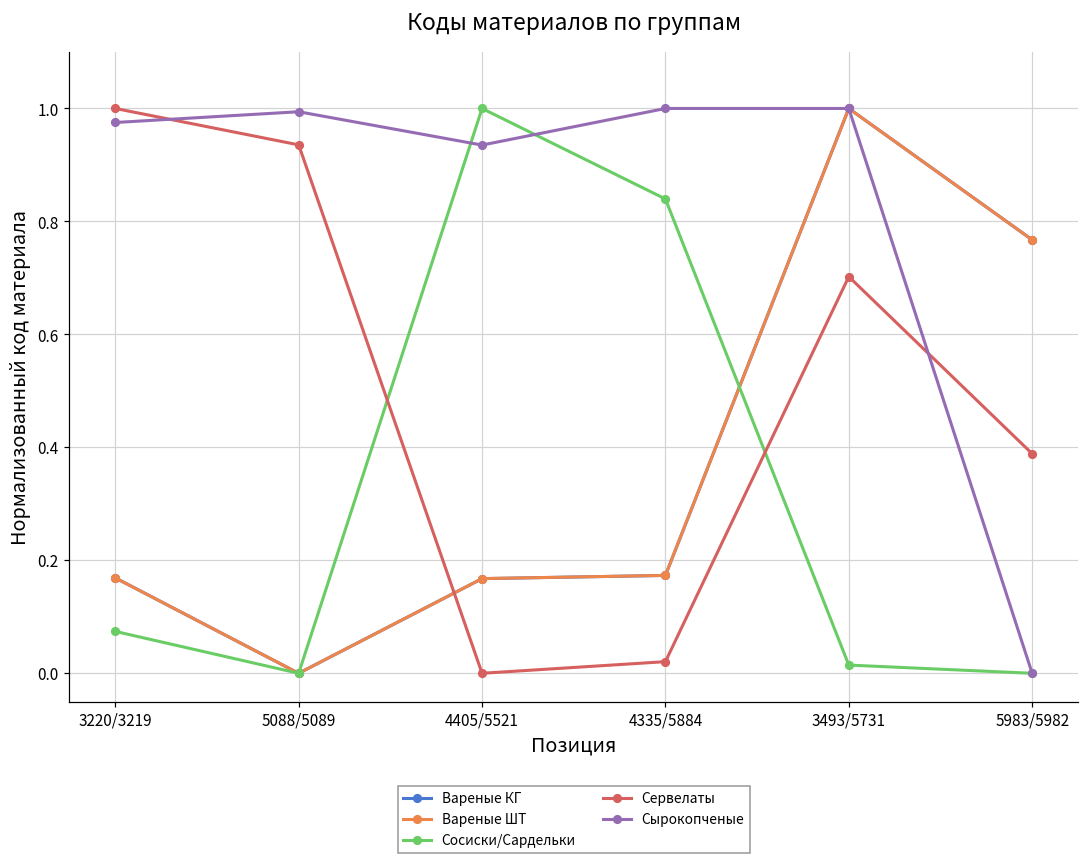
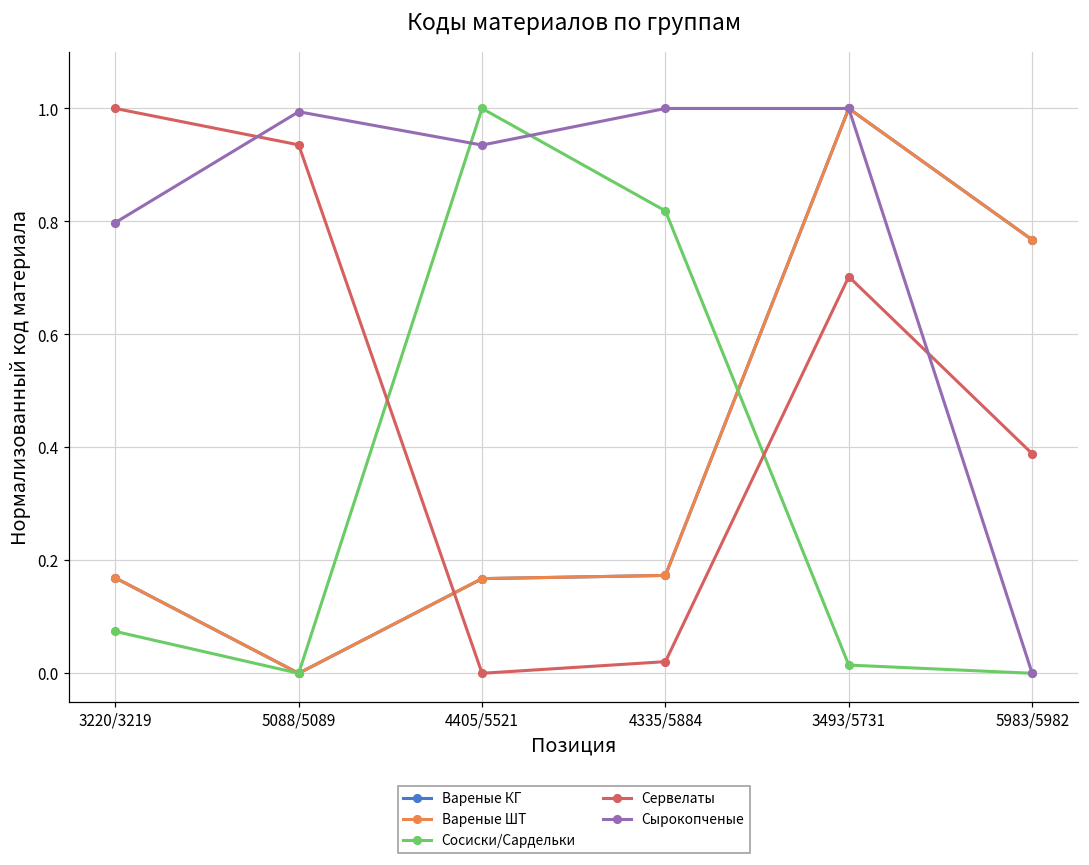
  {
    "Сосиски/Сардельки": {
      "3220/3219": 0.07,
      "4405/5521": 1.00,
-     "4335/5884": 0.84,
+     "4335/5884": 0.82,
      "3493/5731": 0.01
    },
    "Сырокопченые": {
-     "3220/3219": 0.98,
+     "3220/3219": 0.80,
      "5088/5089": 0.99,
      "4405/5521": 0.94,
      "4335/5884": 1.00
    }
  }
